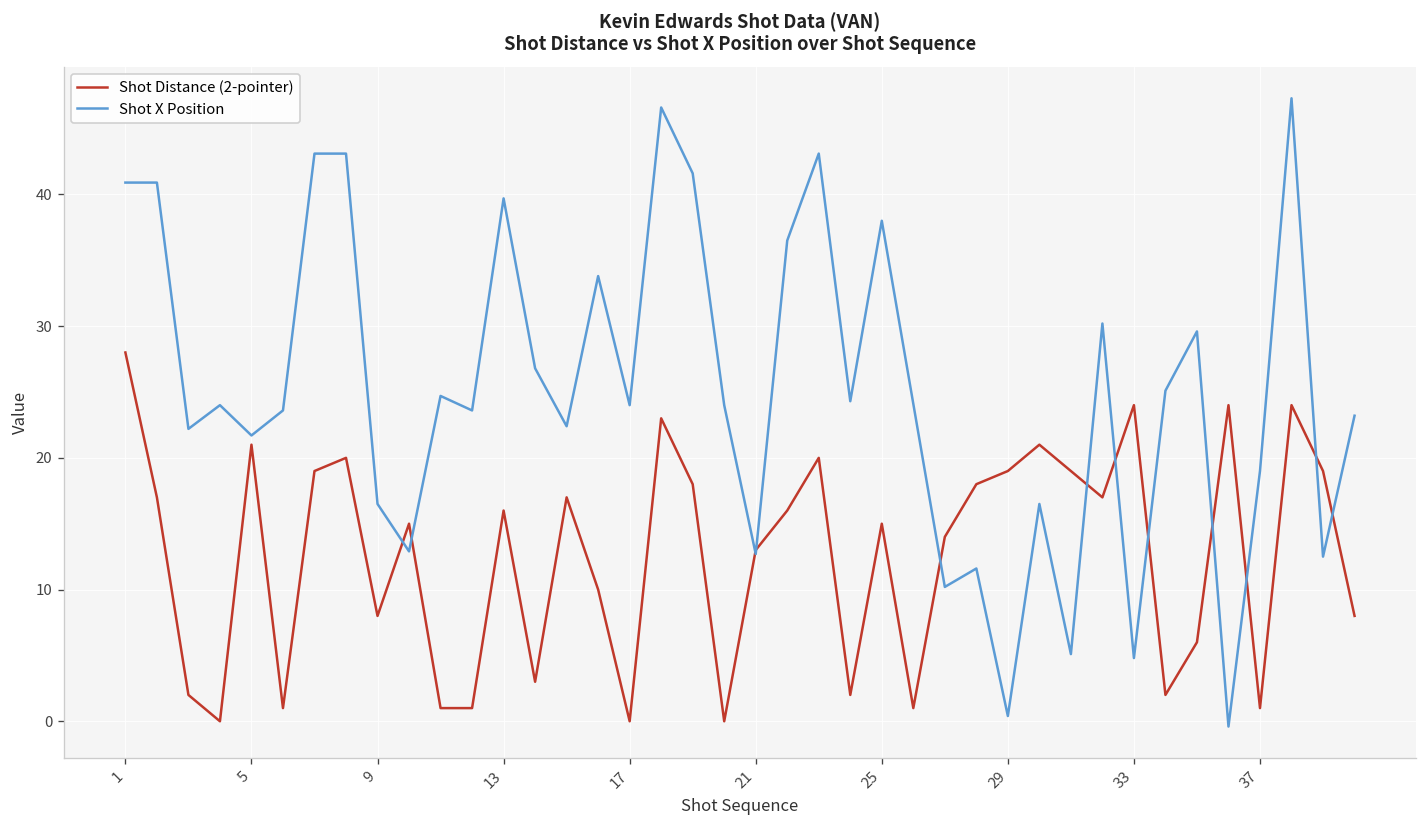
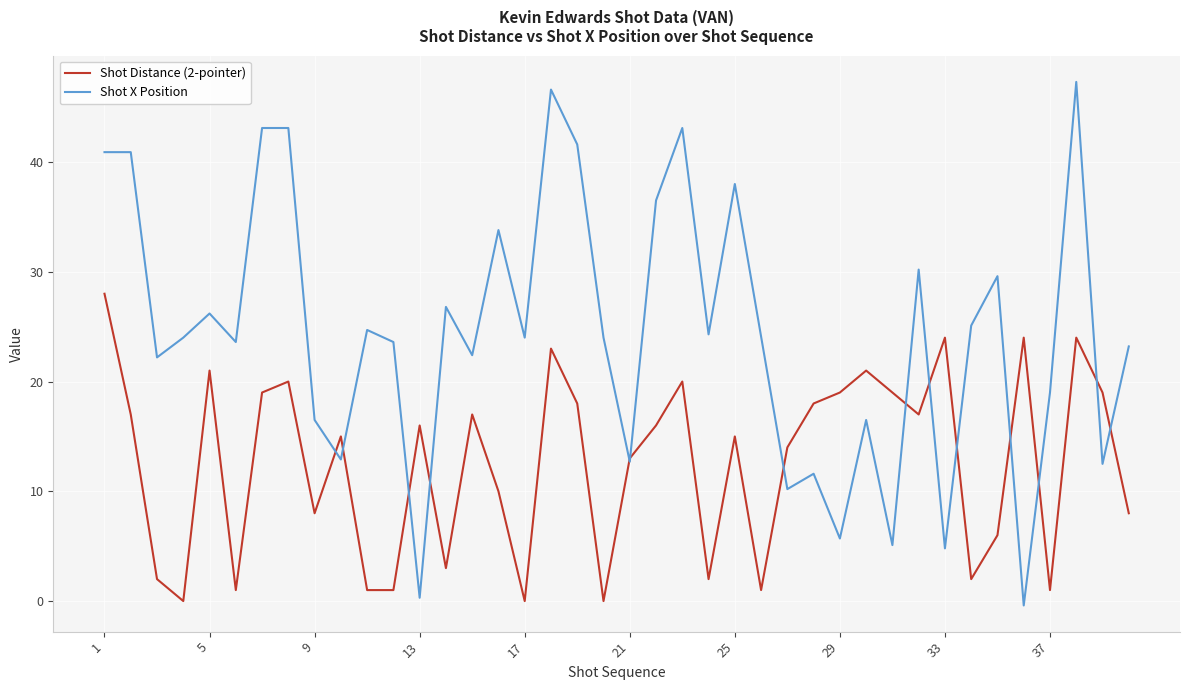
  {
    "Shot Distance (2-pointer)": {
      "1": 28.0,
      "5": 21.0,
      "9": 8.0,
      "13": 16.0,
      "17": 0.0,
      "21": 13.0,
      "25": 15.0,
      "29": 19.0,
      "33": 24.0,
      "37": 1.0
    },
    "Shot X Position": {
      "1": 40.9,
-     "5": 21.7,
+     "5": 26.2,
      "9": 16.5,
-     "13": 39.7,
+     "13": 0.3,
      "17": 24.0,
      "21": 12.7,
      "25": 38.0,
-     "29": 0.4,
+     "29": 5.7,
      "33": 4.8,
      "37": 19.0
    }
  }
